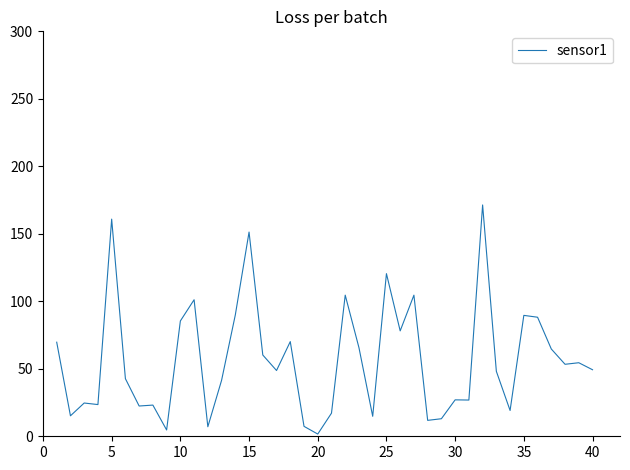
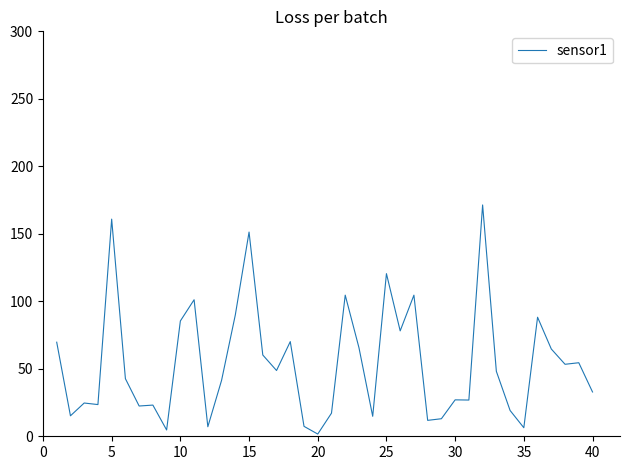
  {
    "5": 161,
    "10": 85,
    "15": 151,
    "20": 2,
    "25": 120,
    "30": 27,
-   "35": 90,
-   "40": 49
+   "35": 6,
+   "40": 33
  }
